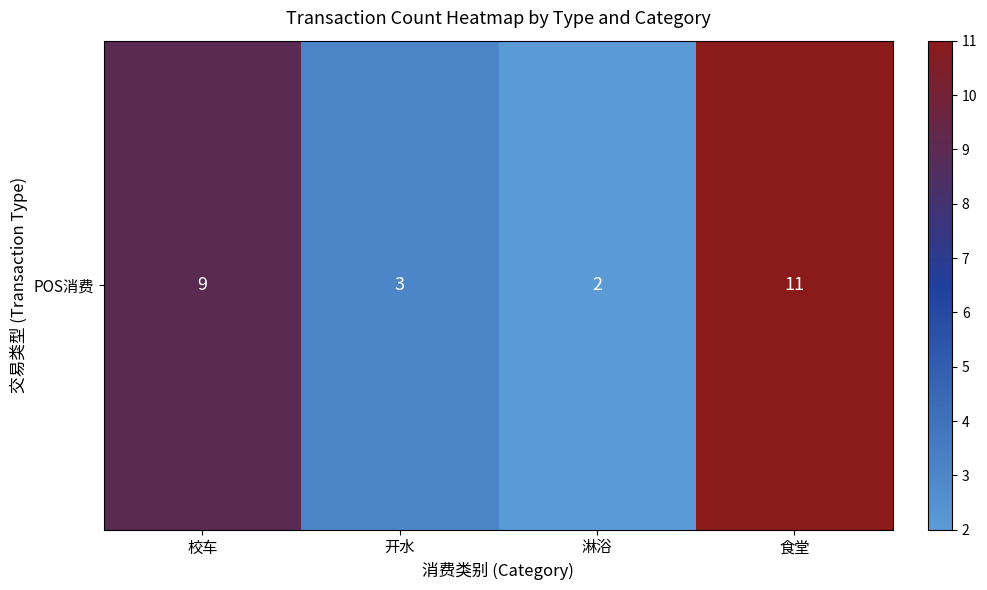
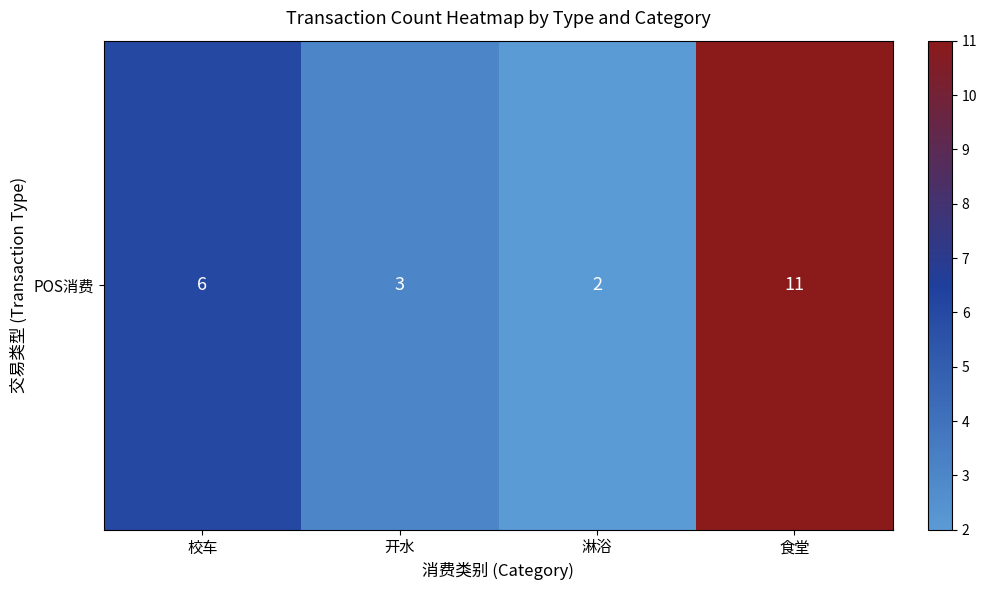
  {
    "POS消费": {
-     "校车": 9,
+     "校车": 6,
      "开水": 3,
      "淋浴": 2,
      "食堂": 11
    }
  }
